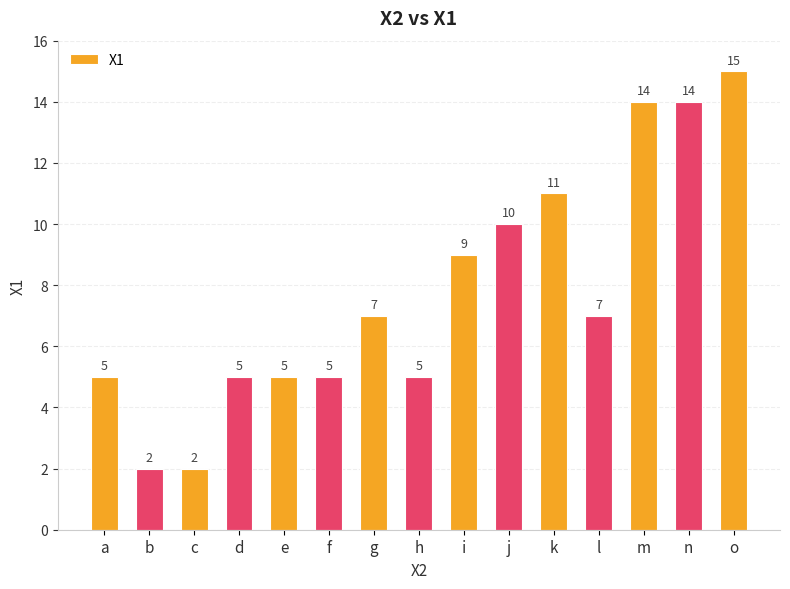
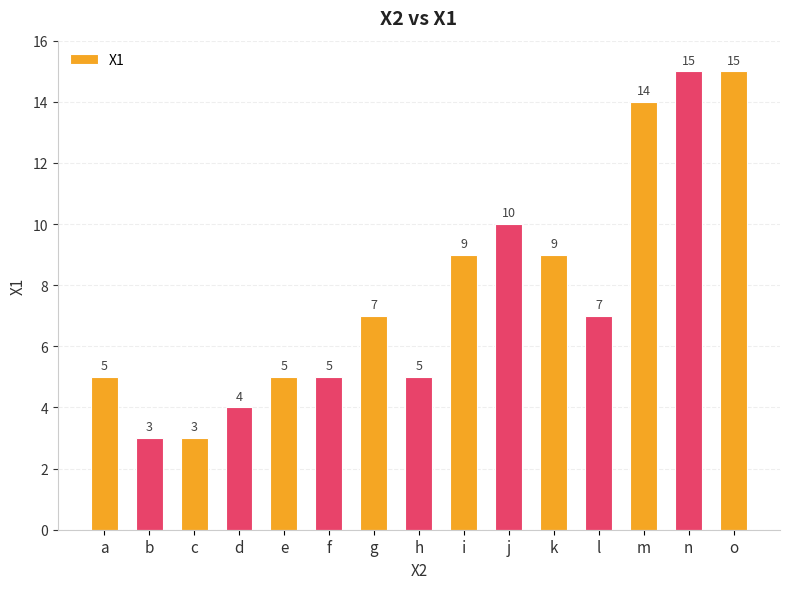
  {
    "a": 5,
-   "b": 2,
-   "c": 2,
-   "d": 5,
+   "b": 3,
+   "c": 3,
+   "d": 4,
    "e": 5,
    "f": 5,
    "g": 7,
    "h": 5,
    "i": 9,
    "j": 10,
-   "k": 11,
+   "k": 9,
    "l": 7,
    "m": 14,
-   "n": 14,
+   "n": 15,
    "o": 15
  }
